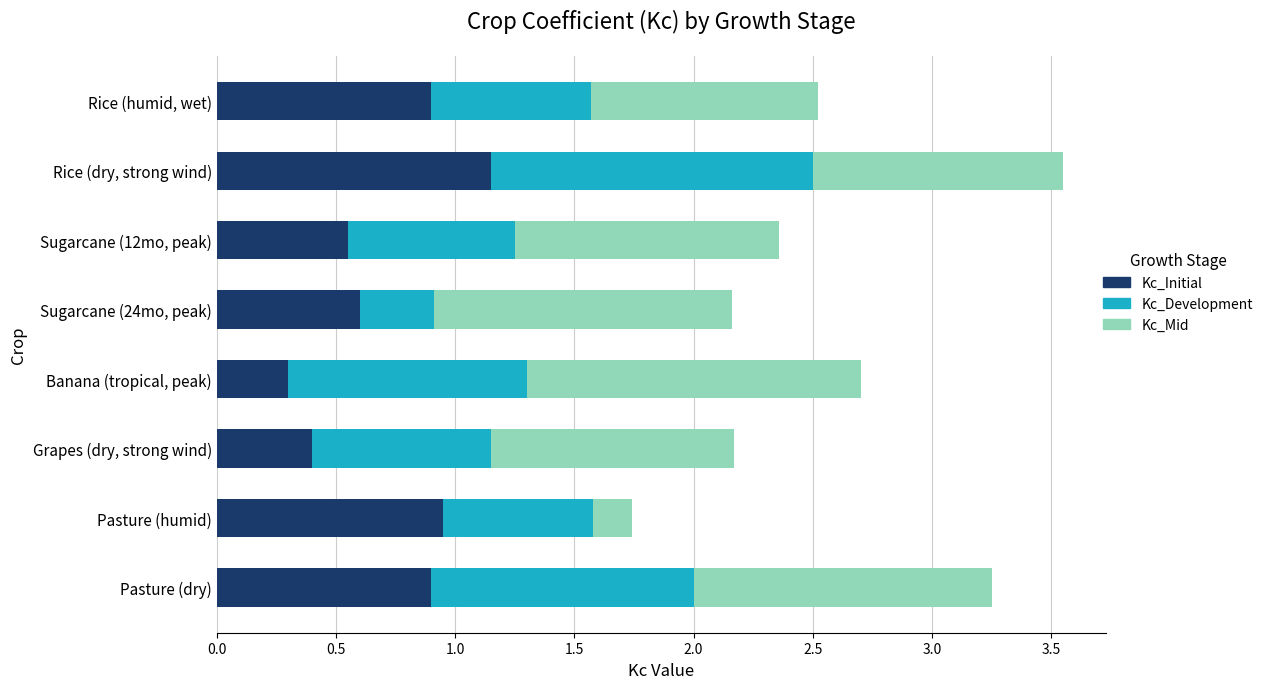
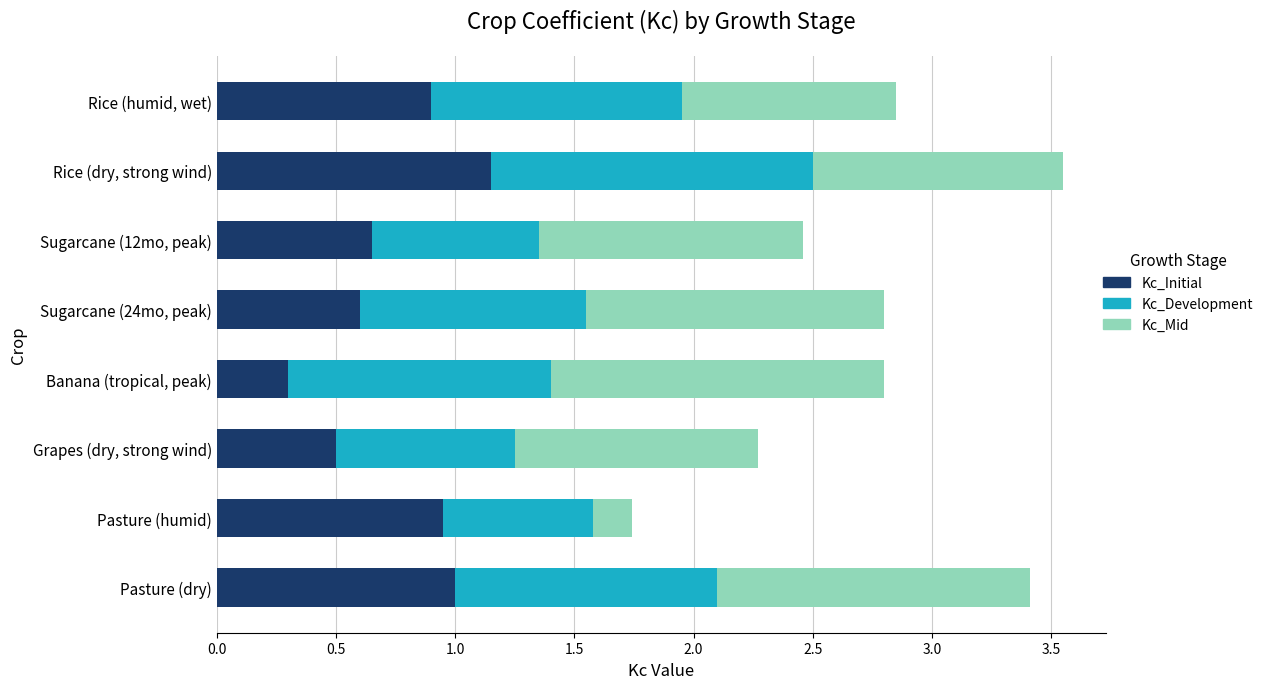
  {
    "Kc_Initial": {
      "Rice (humid, wet)": 0.90,
      "Rice (dry, strong wind)": 1.15,
-     "Sugarcane (12mo, peak)": 0.55,
+     "Sugarcane (12mo, peak)": 0.65,
      "Sugarcane (24mo, peak)": 0.60,
      "Banana (tropical, peak)": 0.30,
-     "Grapes (dry, strong wind)": 0.4,
+     "Grapes (dry, strong wind)": 0.5,
      "Pasture (humid)": 0.95,
-     "Pasture (dry)": 0.9
+     "Pasture (dry)": 1.0
    },
    "Kc_Development": {
-     "Rice (humid, wet)": 0.67,
+     "Rice (humid, wet)": 1.05,
      "Rice (dry, strong wind)": 1.35,
      "Sugarcane (12mo, peak)": 0.70,
-     "Sugarcane (24mo, peak)": 0.31,
-     "Banana (tropical, peak)": 1.0,
+     "Sugarcane (24mo, peak)": 0.95,
+     "Banana (tropical, peak)": 1.1,
      "Grapes (dry, strong wind)": 0.75,
      "Pasture (humid)": 0.63,
      "Pasture (dry)": 1.10
    },
    "Kc_Mid": {
-     "Rice (humid, wet)": 0.95,
+     "Rice (humid, wet)": 0.90,
      "Rice (dry, strong wind)": 1.05,
      "Sugarcane (12mo, peak)": 1.11,
      "Sugarcane (24mo, peak)": 1.25,
      "Banana (tropical, peak)": 1.40,
      "Grapes (dry, strong wind)": 1.02,
      "Pasture (humid)": 0.16,
-     "Pasture (dry)": 1.25
+     "Pasture (dry)": 1.31
    }
  }
